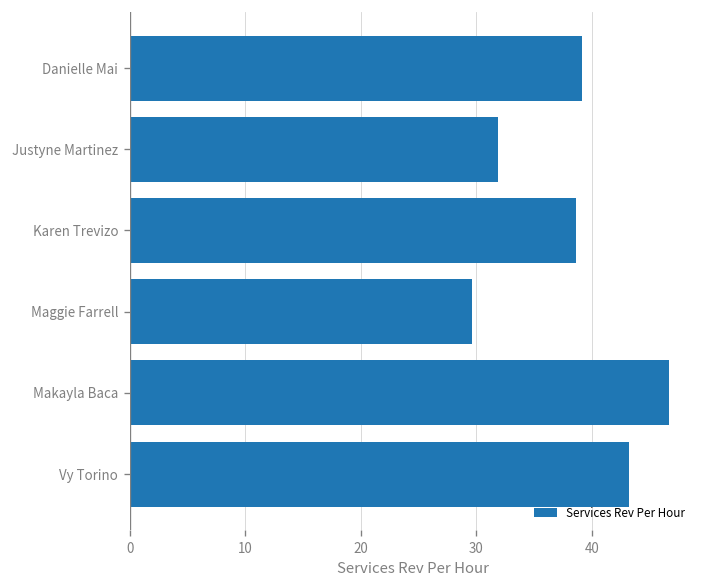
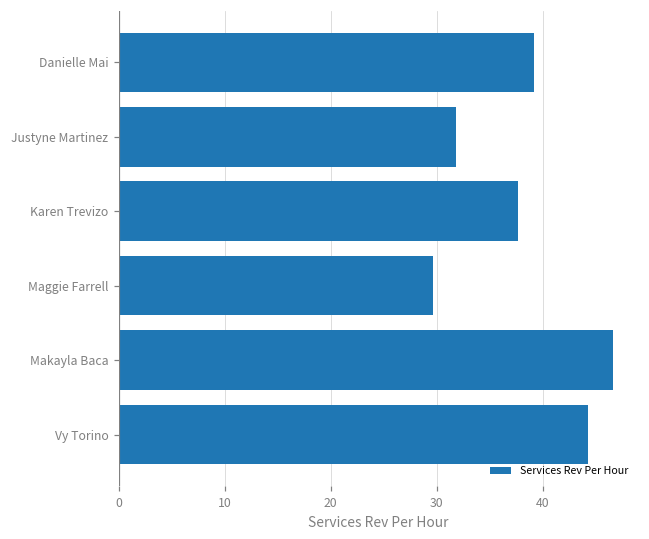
  {
    "Danielle Mai": 39,
    "Justyne Martinez": 32,
-   "Karen Trevizo": 39,
+   "Karen Trevizo": 38,
    "Maggie Farrell": 30,
    "Makayla Baca": 47,
-   "Vy Torino": 43
+   "Vy Torino": 44
  }
